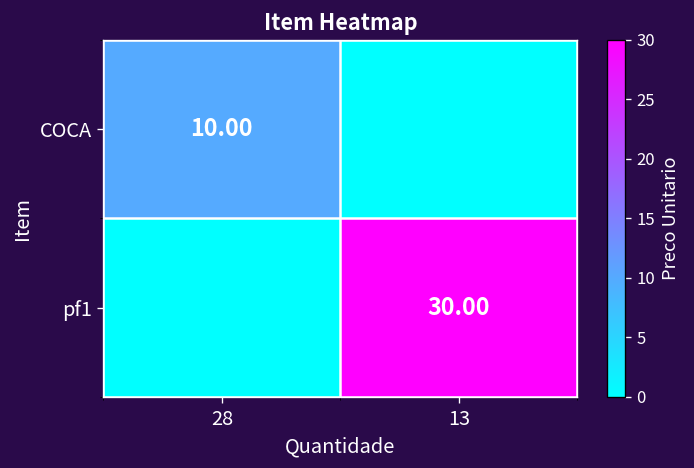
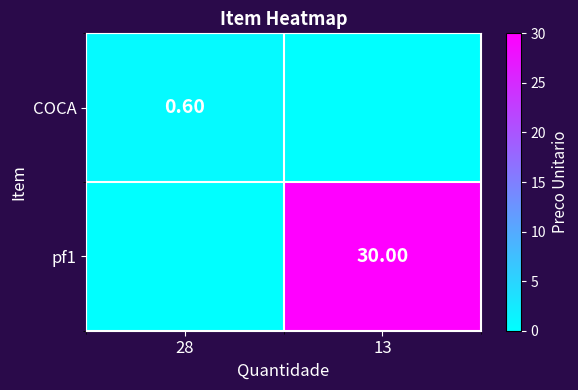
  {
    "COCA": {
-     "28": 10.00
+     "28": 0.60
    },
    "pf1": {
      "13": 30.00
    }
  }
